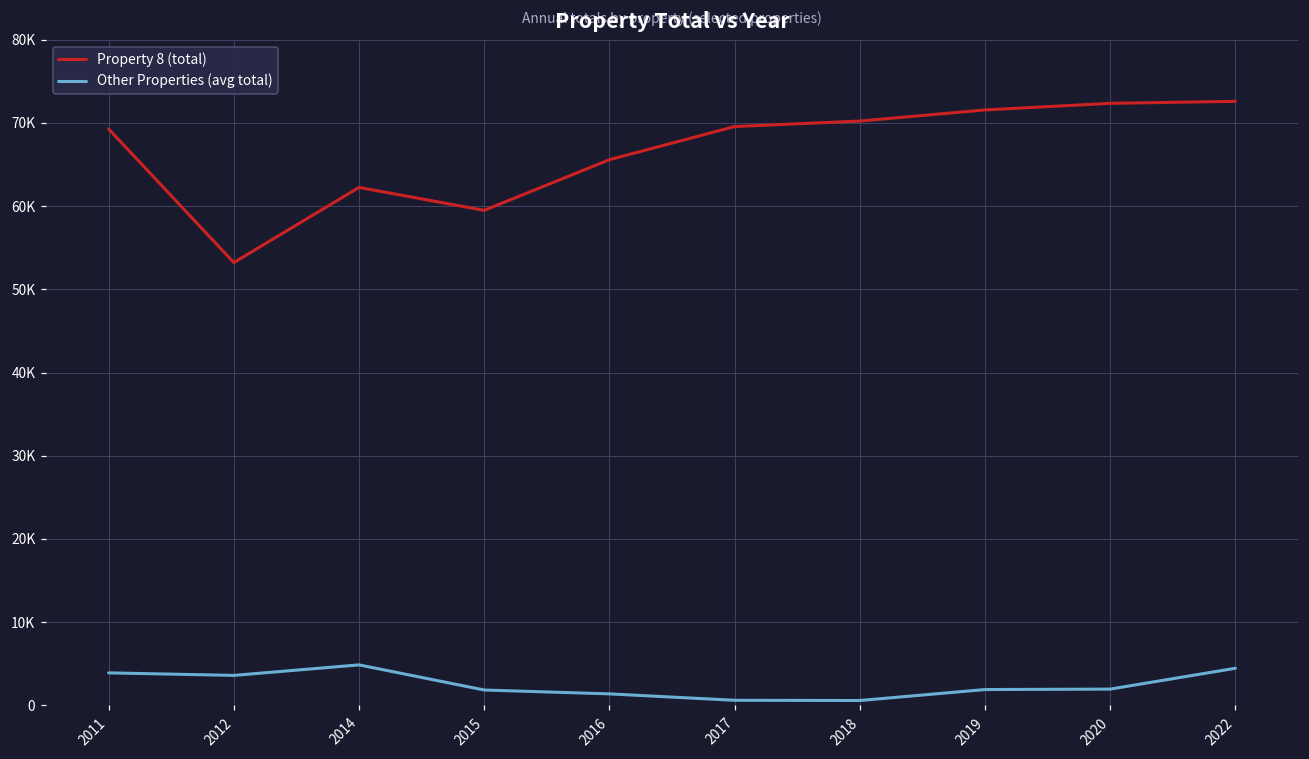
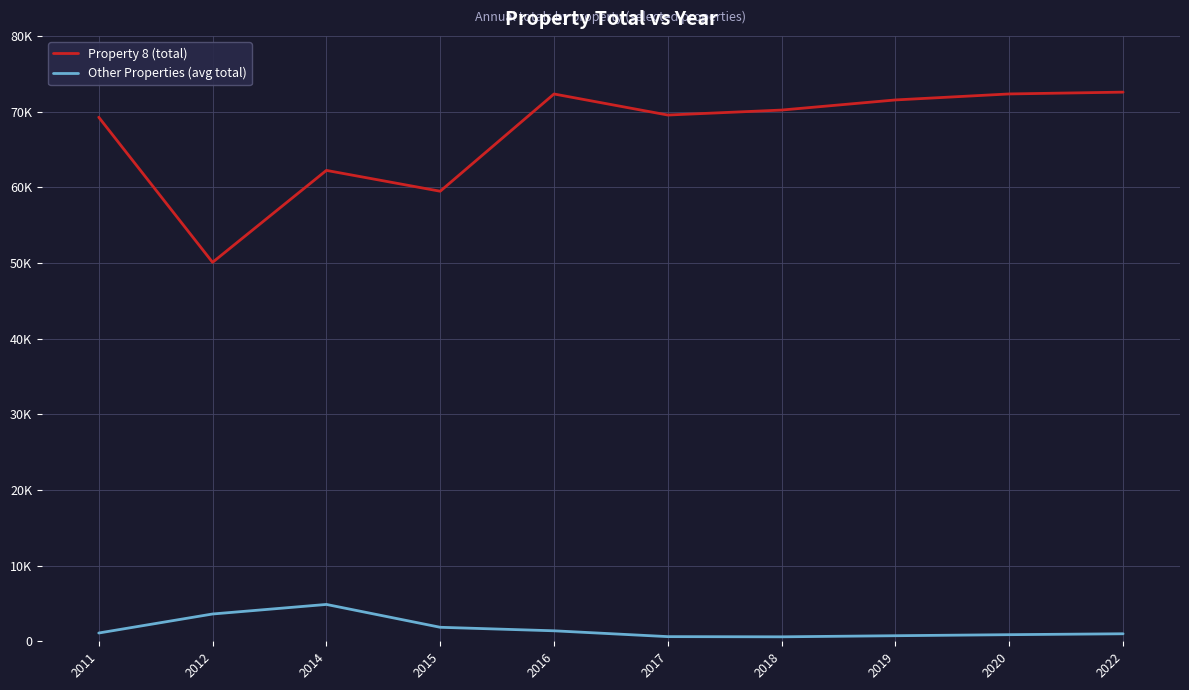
  {
    "Property 8 (total)": {
      "2011": 69000,
-     "2012": 53000,
+     "2012": 50000,
      "2014": 62000,
      "2015": 59000,
-     "2016": 66000,
+     "2016": 72000,
      "2017": 70000,
      "2018": 70000,
      "2019": 72000,
      "2020": 72000,
      "2022": 73000
    },
    "Other Properties (avg total)": {
-     "2011": 4000,
+     "2011": 1000,
      "2012": 4000,
      "2014": 5000,
      "2015": 2000,
      "2016": 1000,
      "2017": 1000,
      "2018": 1000,
-     "2019": 2000,
-     "2020": 2000,
-     "2022": 4000
+     "2019": 1000,
+     "2020": 1000,
+     "2022": 1000
    }
  }
